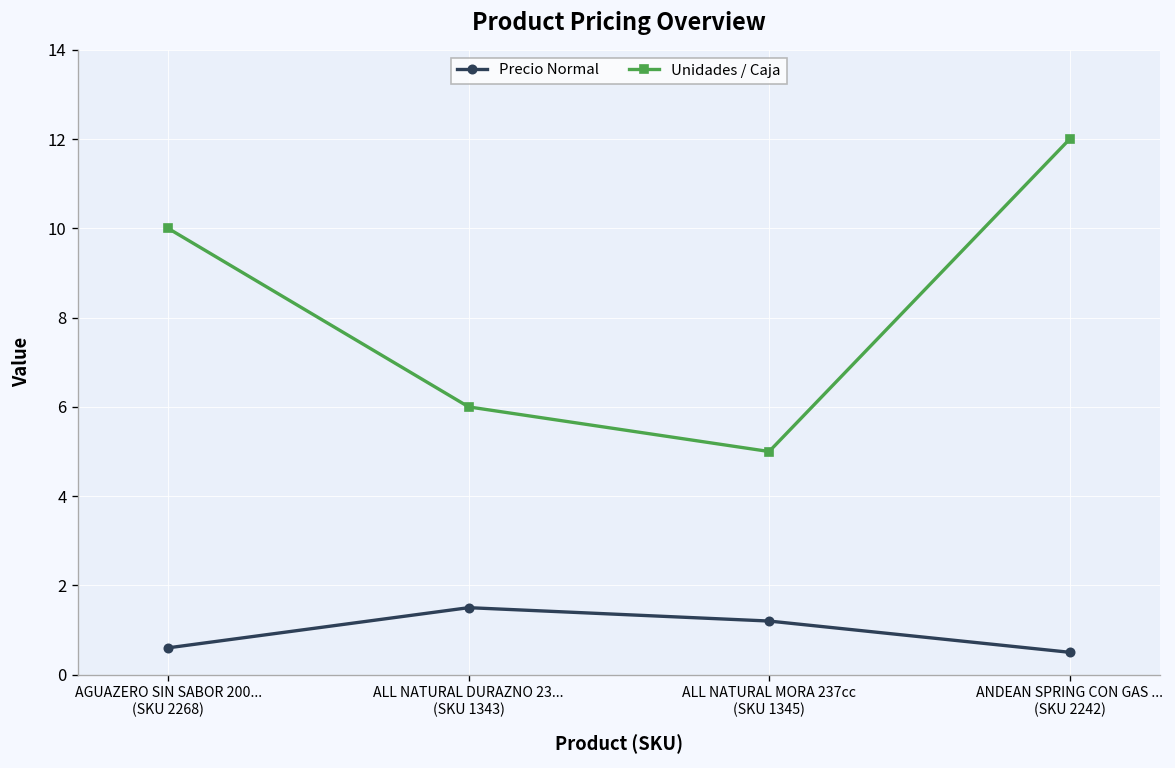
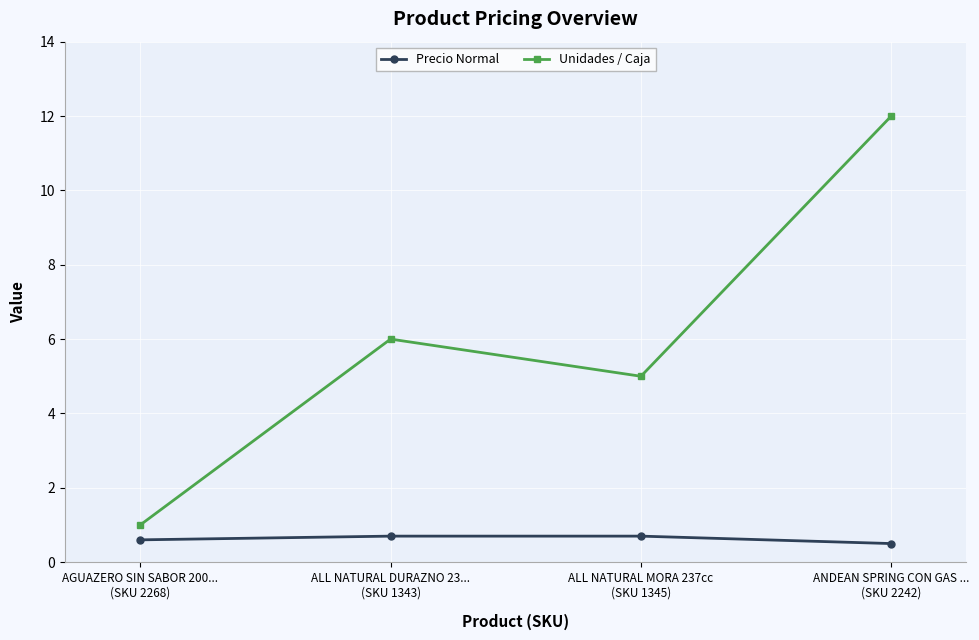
  {
    "Precio Normal": {
      "AGUAZERO SIN SABOR 200... (SKU 2268)": 0.6,
-     "ALL NATURAL DURAZNO 23... (SKU 1343)": 1.5,
-     "ALL NATURAL MORA 237cc (SKU 1345)": 1.2,
+     "ALL NATURAL DURAZNO 23... (SKU 1343)": 0.7,
+     "ALL NATURAL MORA 237cc (SKU 1345)": 0.7,
      "ANDEAN SPRING CON GAS ... (SKU 2242)": 0.5
    },
    "Unidades / Caja": {
-     "AGUAZERO SIN SABOR 200... (SKU 2268)": 10,
+     "AGUAZERO SIN SABOR 200... (SKU 2268)": 1,
      "ALL NATURAL DURAZNO 23... (SKU 1343)": 6,
      "ALL NATURAL MORA 237cc (SKU 1345)": 5,
      "ANDEAN SPRING CON GAS ... (SKU 2242)": 12
    }
  }
